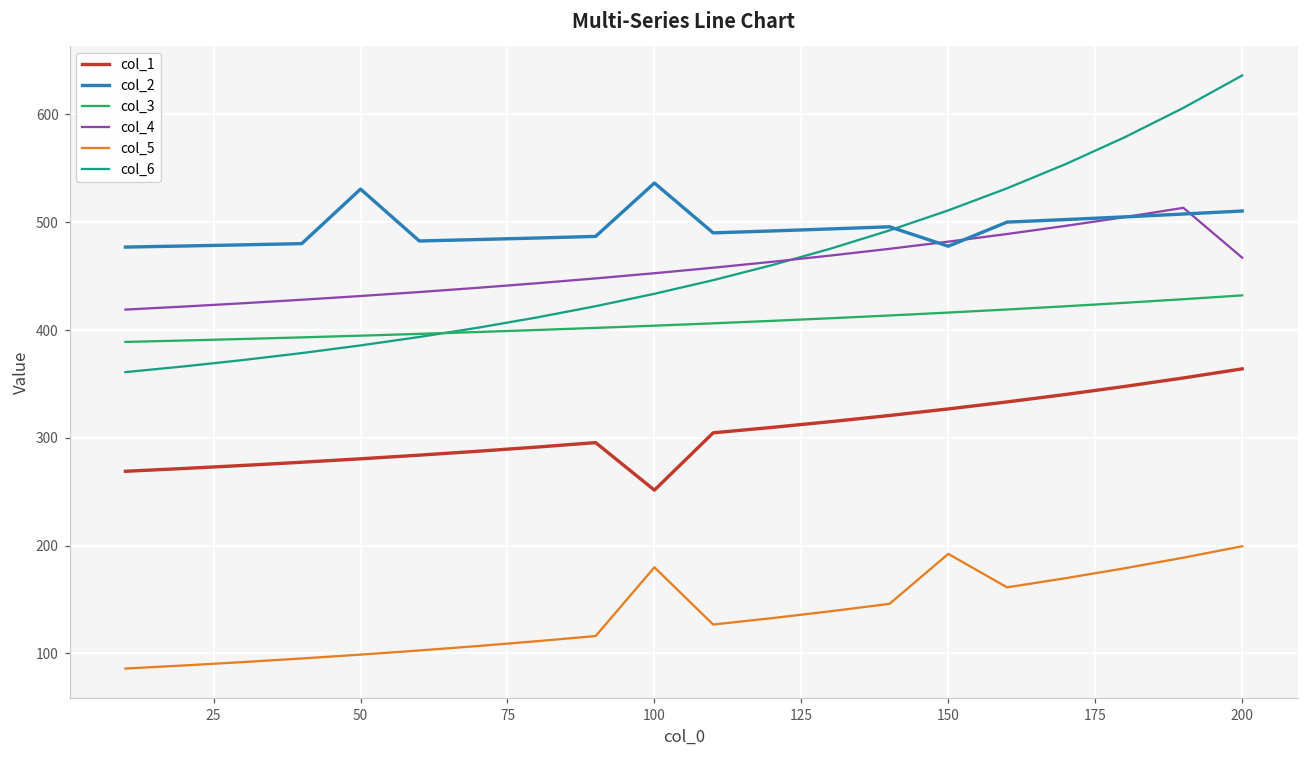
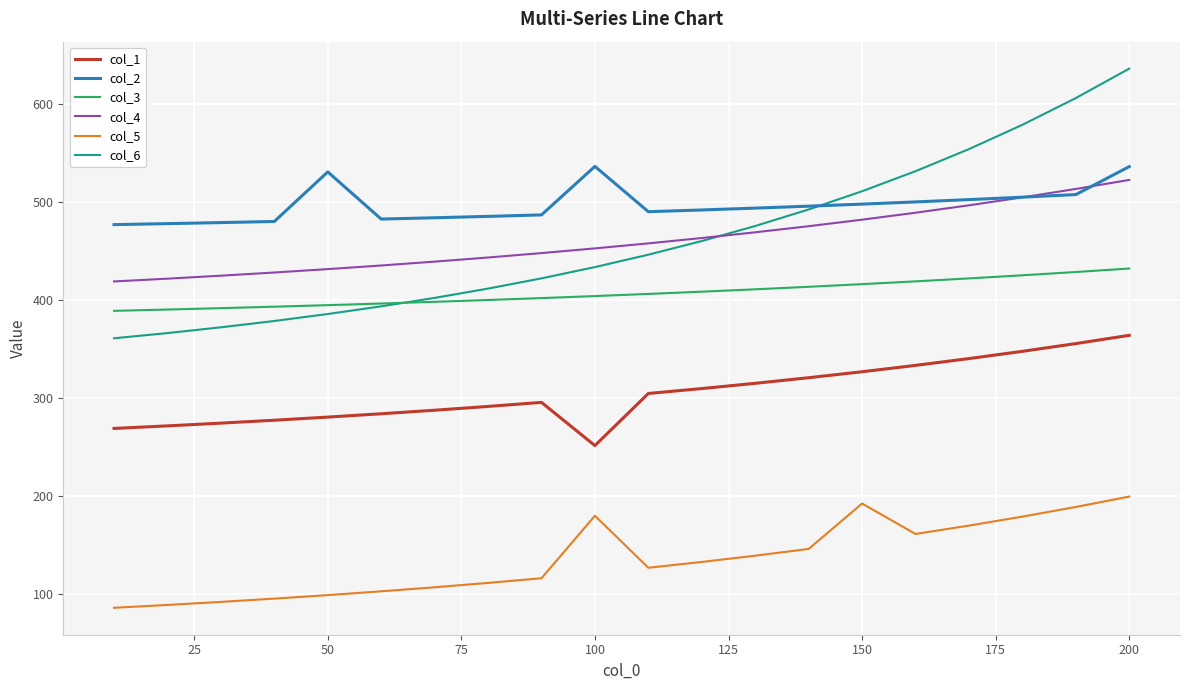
  {
    "col_1": {
      "50": 280,
      "100": 250,
      "150": 330,
      "200": 360
    },
    "col_2": {
      "50": 530,
      "100": 540,
-     "150": 480,
-     "200": 510
+     "150": 500,
+     "200": 540
    },
    "col_4": {
      "50": 430,
      "100": 450,
      "150": 480,
-     "200": 470
+     "200": 520
    },
    "col_5": {
      "50": 100,
      "100": 180,
      "150": 190,
      "200": 200
    }
  }
